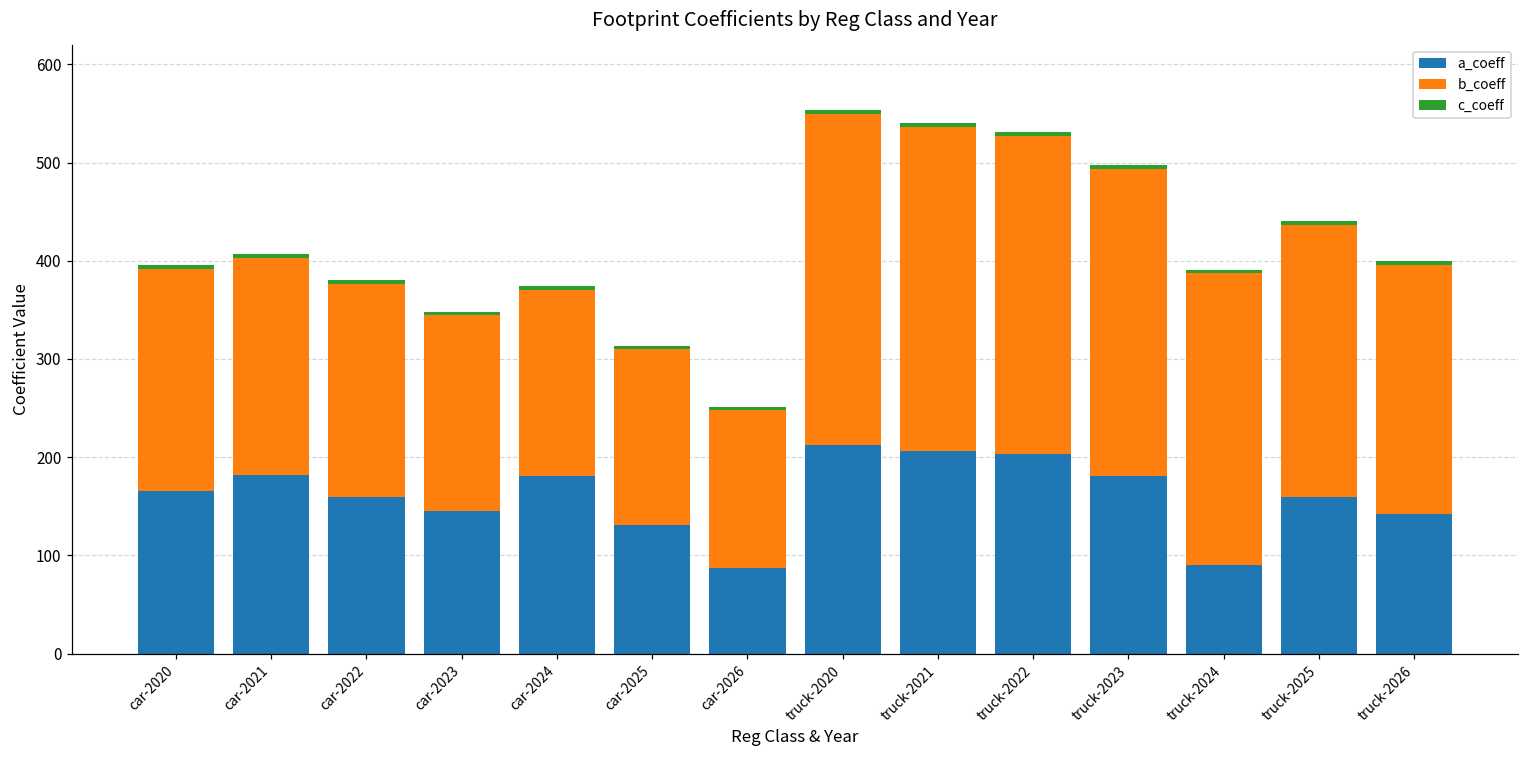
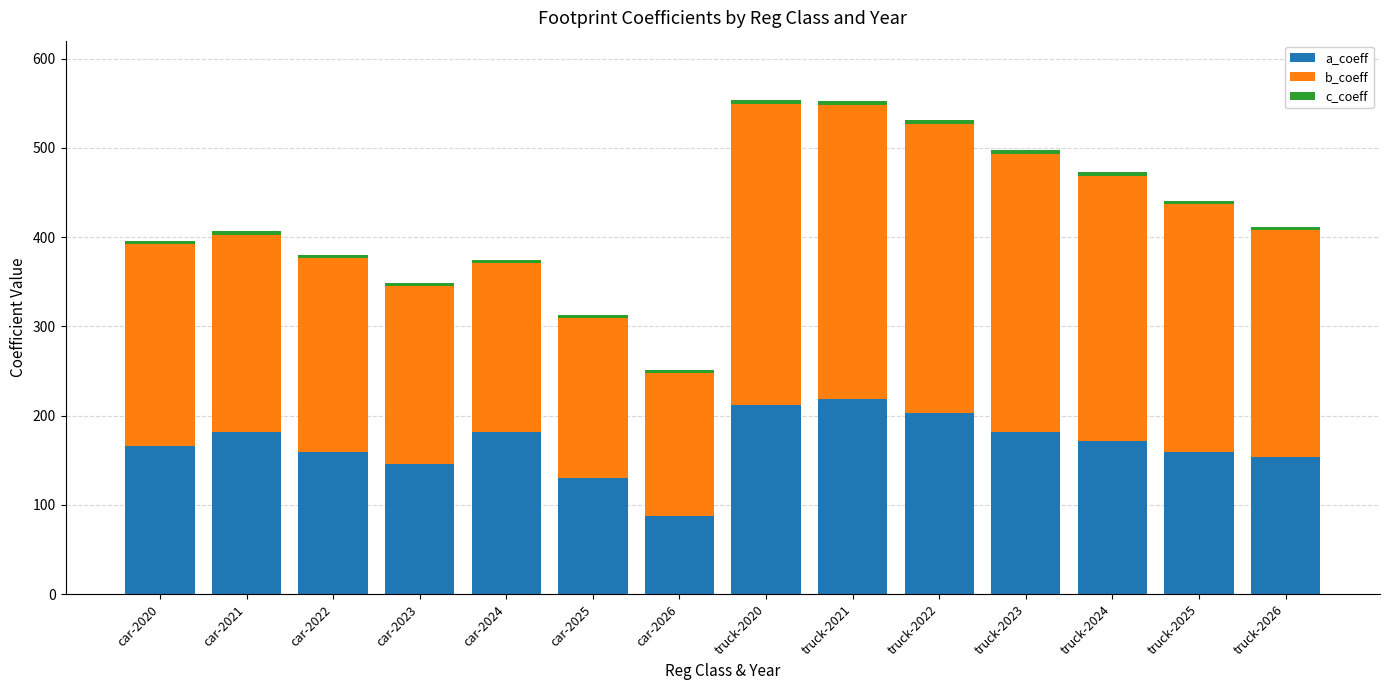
  {
    "a_coeff": {
      "car-2020": 170,
      "car-2021": 180,
      "car-2022": 160,
      "car-2023": 150,
      "car-2024": 180,
      "car-2025": 130,
      "car-2026": 90,
      "truck-2020": 210,
-     "truck-2021": 210,
+     "truck-2021": 220,
      "truck-2022": 200,
      "truck-2023": 180,
-     "truck-2024": 90,
+     "truck-2024": 170,
      "truck-2025": 160,
-     "truck-2026": 140
+     "truck-2026": 150
    },
    "b_coeff": {
      "car-2020": 230,
      "car-2021": 220,
      "car-2022": 220,
      "car-2023": 200,
      "car-2024": 190,
      "car-2025": 180,
      "car-2026": 160,
      "truck-2020": 340,
      "truck-2021": 330,
      "truck-2022": 320,
      "truck-2023": 310,
      "truck-2024": 300,
      "truck-2025": 280,
      "truck-2026": 250
    },
    "c_coeff": {
      "car-2020": 0,
      "car-2021": 0,
      "car-2022": 0,
      "car-2023": 0,
      "car-2024": 0,
      "car-2025": 0,
      "car-2026": 0,
      "truck-2020": 0,
      "truck-2021": 0,
      "truck-2022": 0,
      "truck-2023": 0,
      "truck-2024": 0,
      "truck-2025": 0,
      "truck-2026": 0
    }
  }
